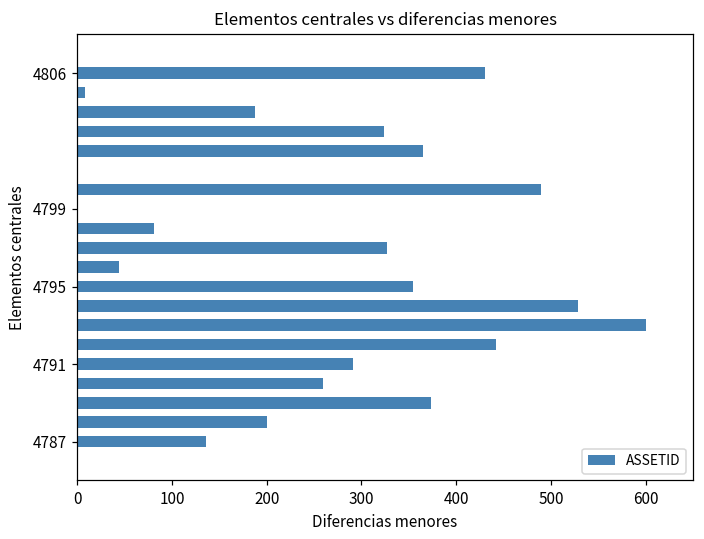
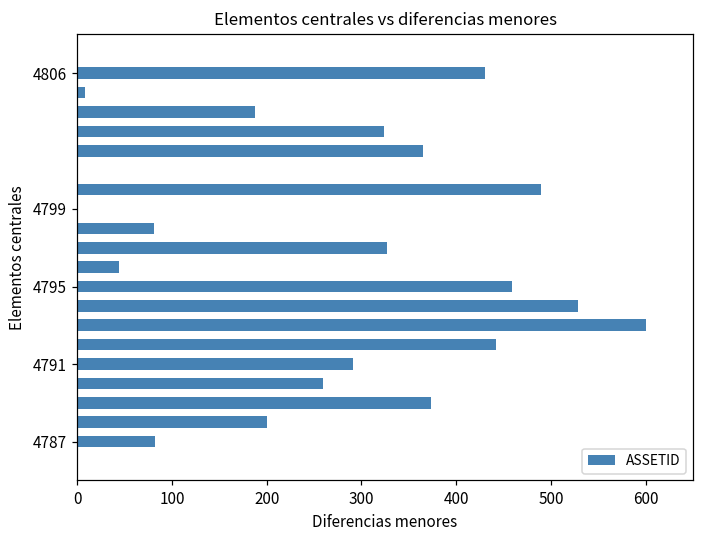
  {
    "4806": 430,
    "4799": 0,
-   "4795": 350,
+   "4795": 460,
    "4791": 290,
-   "4787": 140
+   "4787": 80
  }
